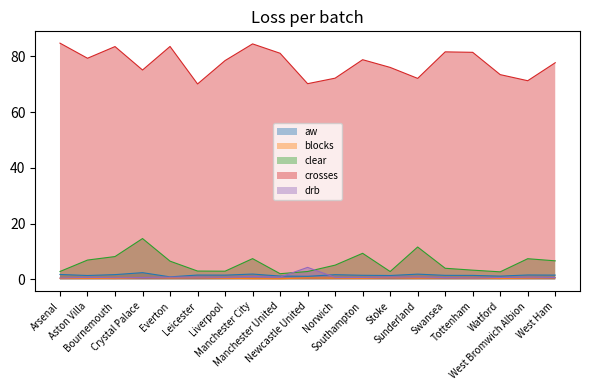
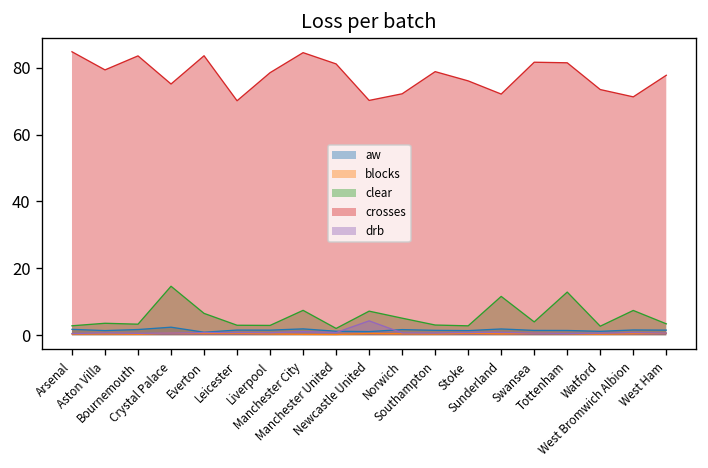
  {
    "aw": {
      "Arsenal": 2,
      "Bournemouth": 2,
      "Crystal Palace": 2,
      "Norwich": 2,
      "Sunderland": 2
    },
    "clear": {
      "Arsenal": 3,
-     "Aston Villa": 7,
-     "Bournemouth": 8,
+     "Aston Villa": 4,
+     "Bournemouth": 3,
      "Crystal Palace": 15,
      "Everton": 7,
      "Leicester": 3,
      "Liverpool": 3,
      "Manchester City": 7,
-     "Newcastle United": 3,
+     "Newcastle United": 7,
      "Norwich": 5,
-     "Southampton": 9,
+     "Southampton": 3,
      "Stoke": 3,
      "Sunderland": 12,
      "Swansea": 4,
-     "Tottenham": 3,
+     "Tottenham": 13,
      "Watford": 3,
      "West Bromwich Albion": 7,
-     "West Ham": 7
+     "West Ham": 3
    },
    "drb": {
      "Newcastle United": 4
    }
  }
